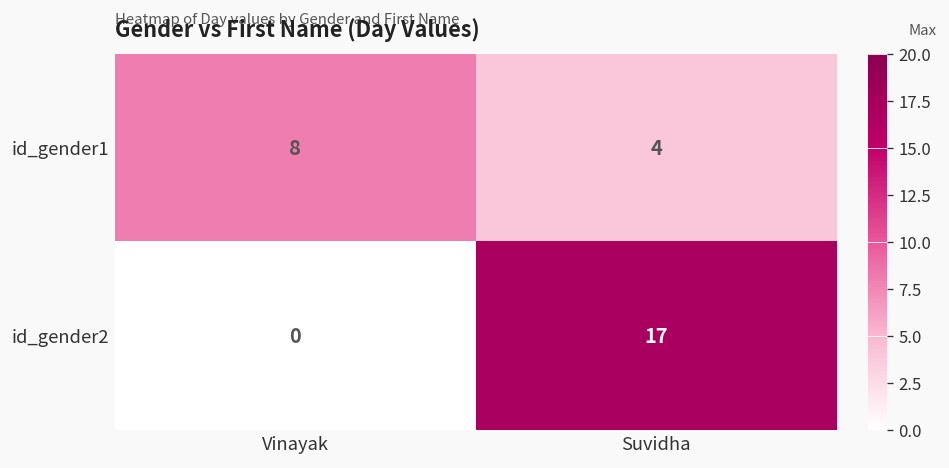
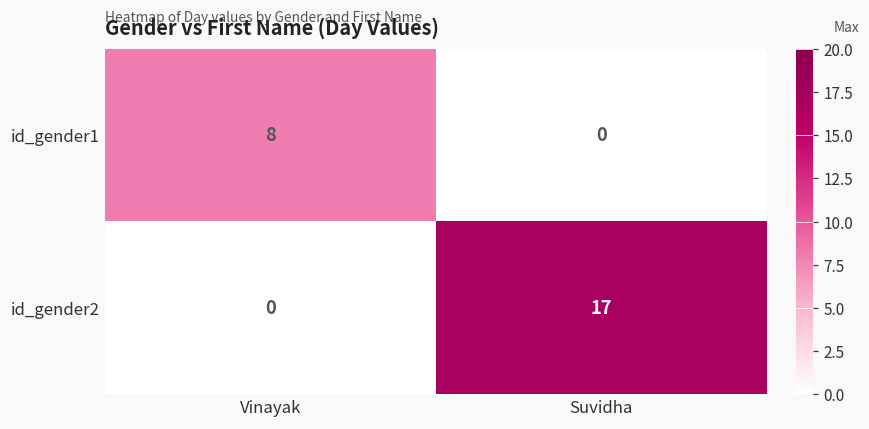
  {
    "id_gender1": {
      "Vinayak": 8,
-     "Suvidha": 4
+     "Suvidha": 0
    },
    "id_gender2": {
      "Vinayak": 0,
      "Suvidha": 17
    }
  }
